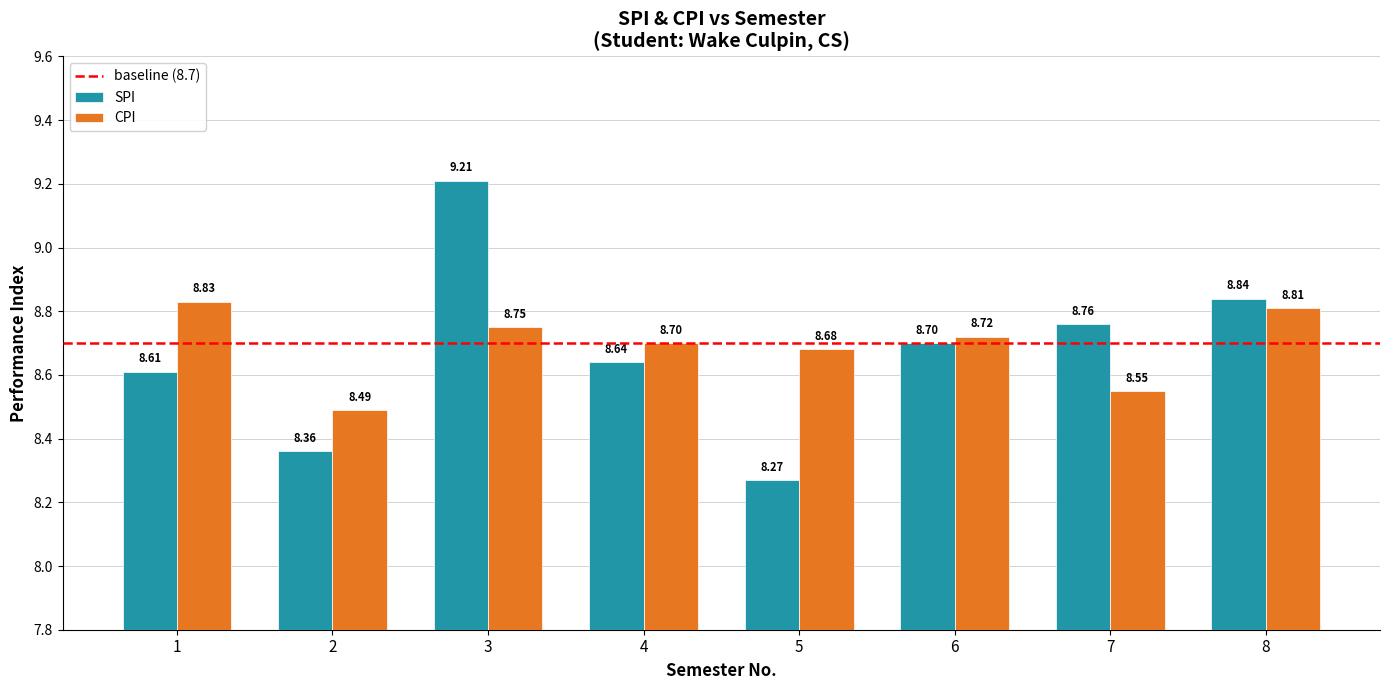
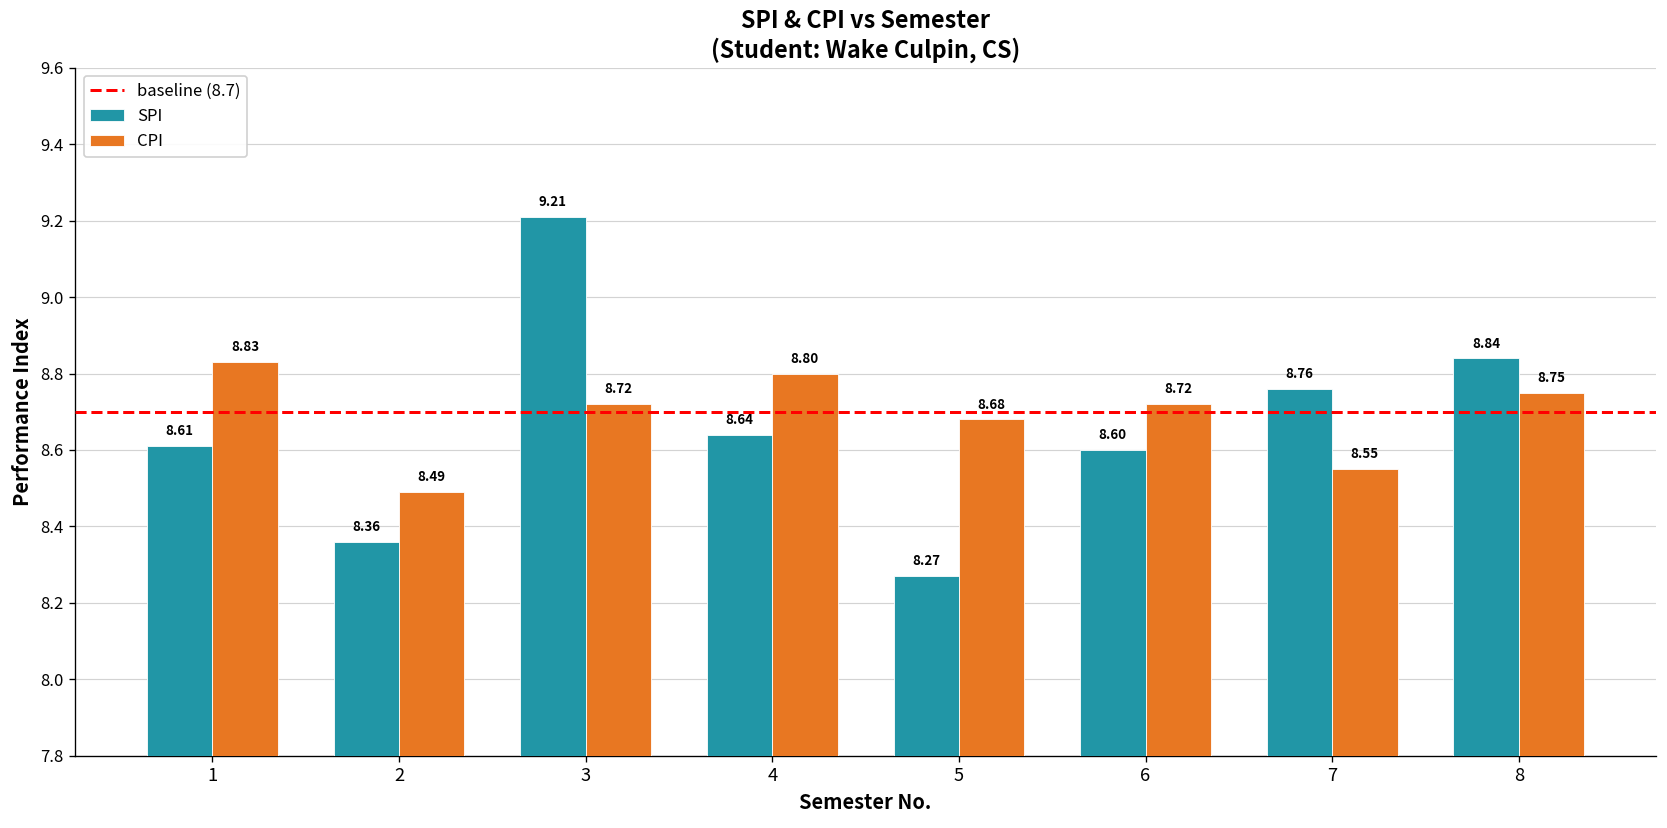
  {
    "SPI": {
      "1": 8.61,
      "2": 8.36,
      "3": 9.21,
      "4": 8.64,
      "5": 8.27,
-     "6": 8.70,
+     "6": 8.60,
      "7": 8.76,
      "8": 8.84
    },
    "CPI": {
      "1": 8.83,
      "2": 8.49,
-     "3": 8.75,
-     "4": 8.70,
+     "3": 8.72,
+     "4": 8.80,
      "5": 8.68,
      "6": 8.72,
      "7": 8.55,
-     "8": 8.81
+     "8": 8.75
    }
  }
